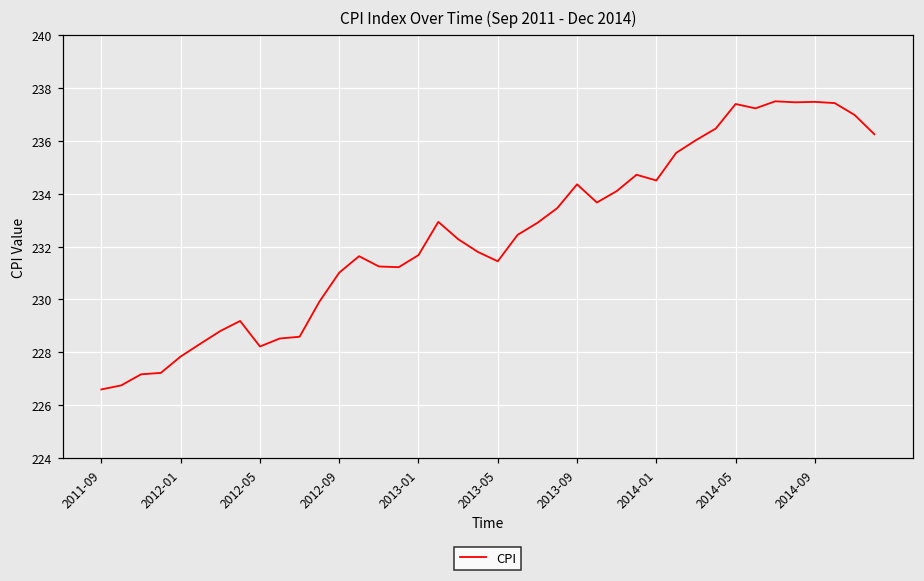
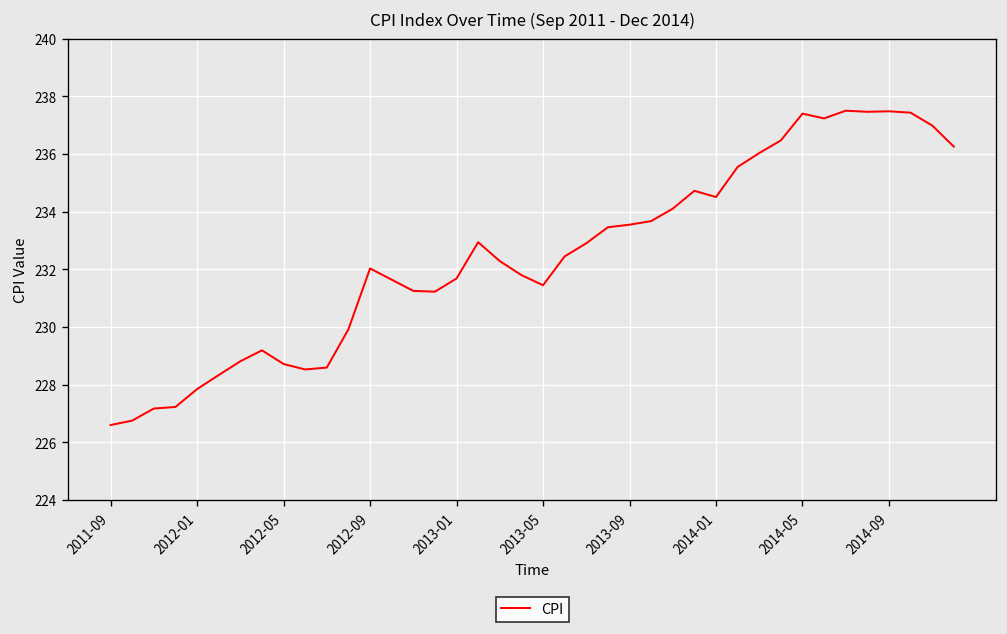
  {
    "2011-09": 226.6,
    "2012-01": 227.8,
-   "2012-05": 228.2,
-   "2012-09": 231.0,
+   "2012-05": 228.7,
+   "2012-09": 232.0,
    "2013-01": 231.7,
    "2013-05": 231.4,
-   "2013-09": 234.4,
+   "2013-09": 233.5,
    "2014-01": 234.5,
    "2014-05": 237.4,
    "2014-09": 237.5
  }
